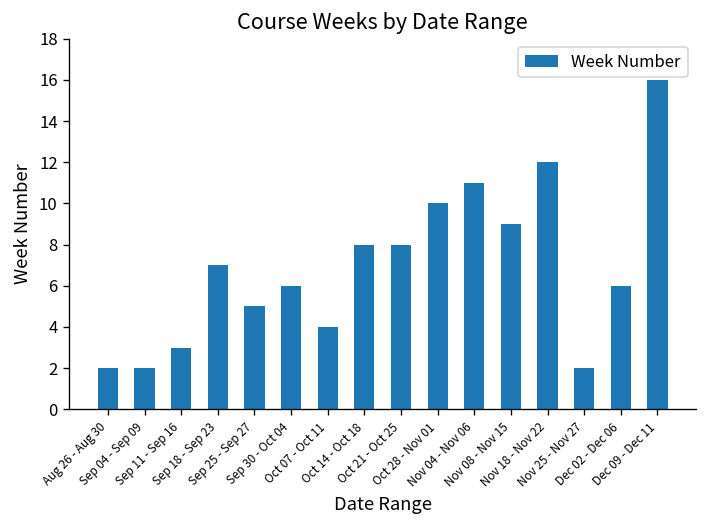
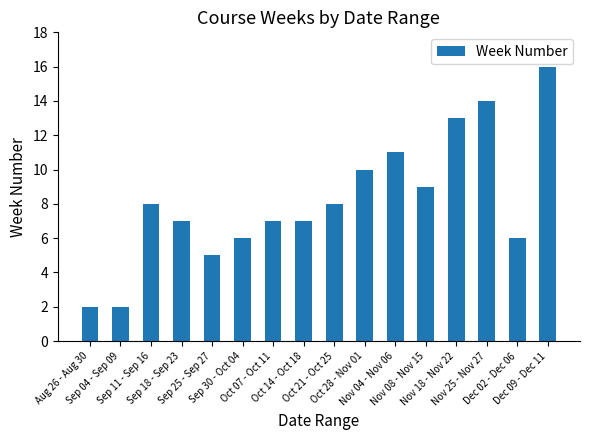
  {
    "Aug 26 - Aug 30": 2,
    "Sep 04 - Sep 09": 2,
-   "Sep 11 - Sep 16": 3,
+   "Sep 11 - Sep 16": 8,
    "Sep 18 - Sep 23": 7,
    "Sep 25 - Sep 27": 5,
    "Sep 30 - Oct 04": 6,
-   "Oct 07 - Oct 11": 4,
-   "Oct 14 - Oct 18": 8,
+   "Oct 07 - Oct 11": 7,
+   "Oct 14 - Oct 18": 7,
    "Oct 21 - Oct 25": 8,
    "Oct 28 - Nov 01": 10,
    "Nov 04 - Nov 06": 11,
    "Nov 08 - Nov 15": 9,
-   "Nov 18 - Nov 22": 12,
-   "Nov 25 - Nov 27": 2,
+   "Nov 18 - Nov 22": 13,
+   "Nov 25 - Nov 27": 14,
    "Dec 02 - Dec 06": 6,
    "Dec 09 - Dec 11": 16
  }
